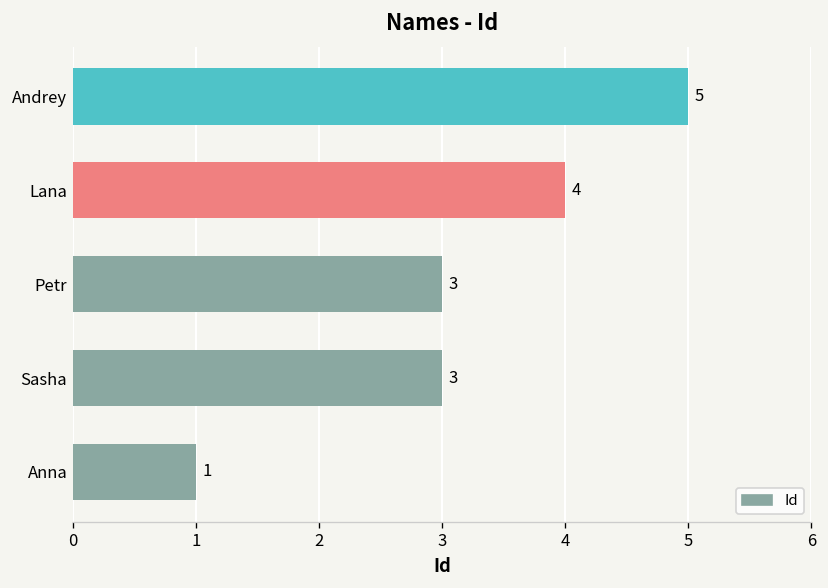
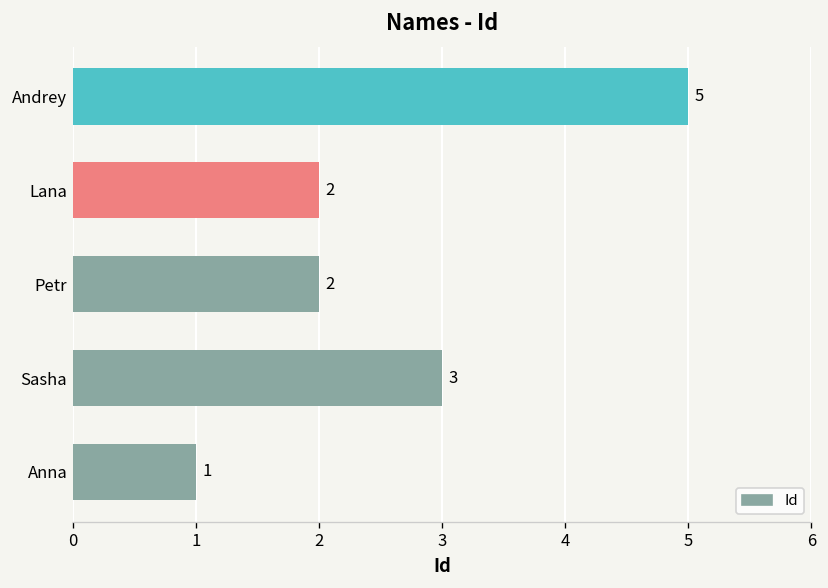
  {
    "Andrey": 5,
-   "Lana": 4,
-   "Petr": 3,
+   "Lana": 2,
+   "Petr": 2,
    "Sasha": 3,
    "Anna": 1
  }
